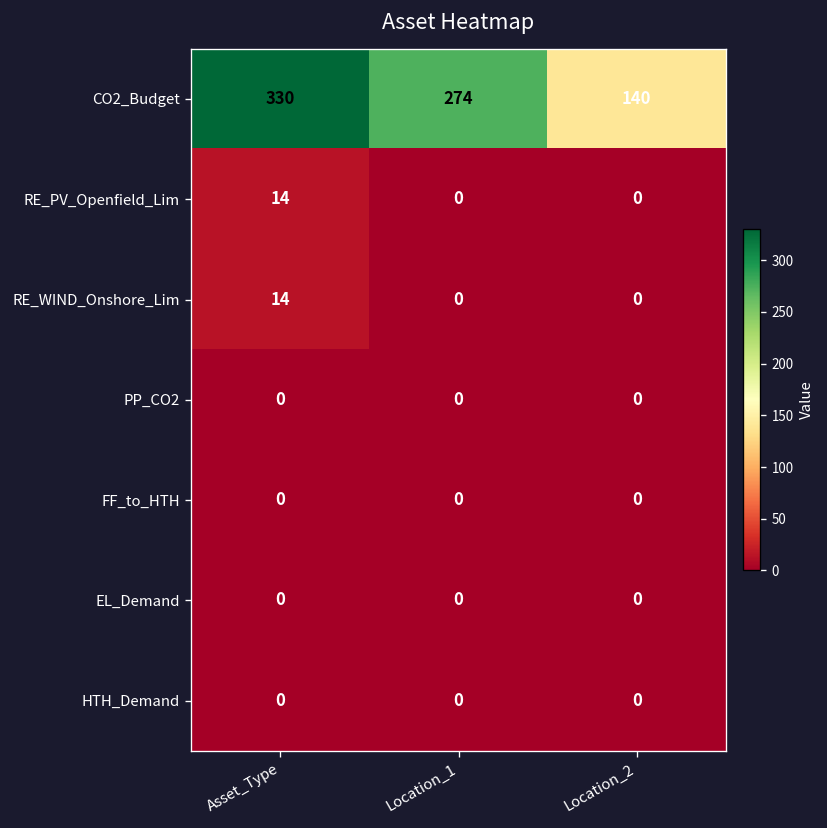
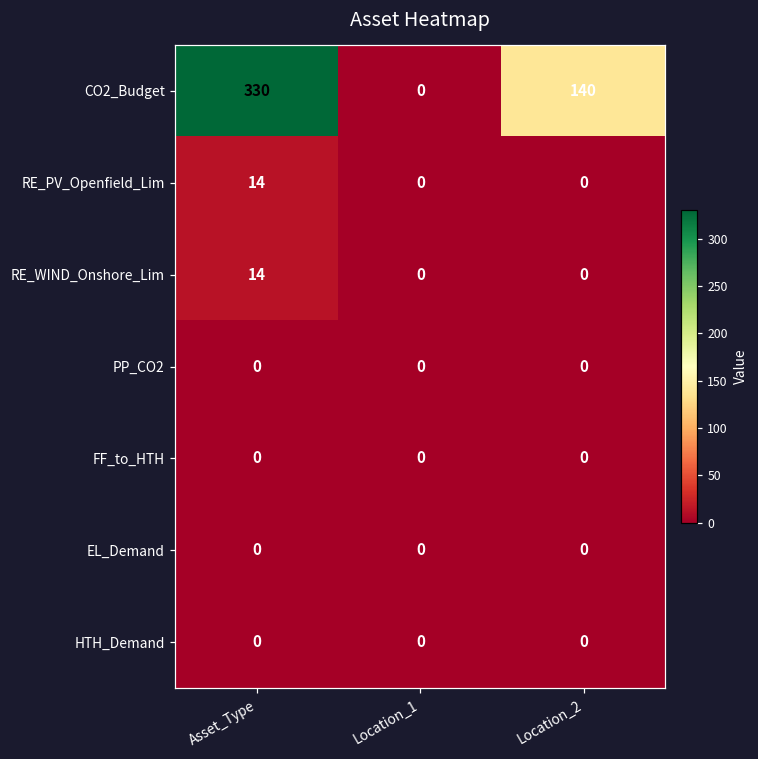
  {
    "CO2_Budget": {
      "Asset_Type": 330,
-     "Location_1": 274,
+     "Location_1": 0,
      "Location_2": 140
    },
    "RE_PV_Openfield_Lim": {
      "Asset_Type": 14,
      "Location_1": 0,
      "Location_2": 0
    },
    "RE_WIND_Onshore_Lim": {
      "Asset_Type": 14,
      "Location_1": 0,
      "Location_2": 0
    },
    "PP_CO2": {
      "Asset_Type": 0,
      "Location_1": 0,
      "Location_2": 0
    },
    "FF_to_HTH": {
      "Asset_Type": 0,
      "Location_1": 0,
      "Location_2": 0
    },
    "EL_Demand": {
      "Asset_Type": 0,
      "Location_1": 0,
      "Location_2": 0
    },
    "HTH_Demand": {
      "Asset_Type": 0,
      "Location_1": 0,
      "Location_2": 0
    }
  }
